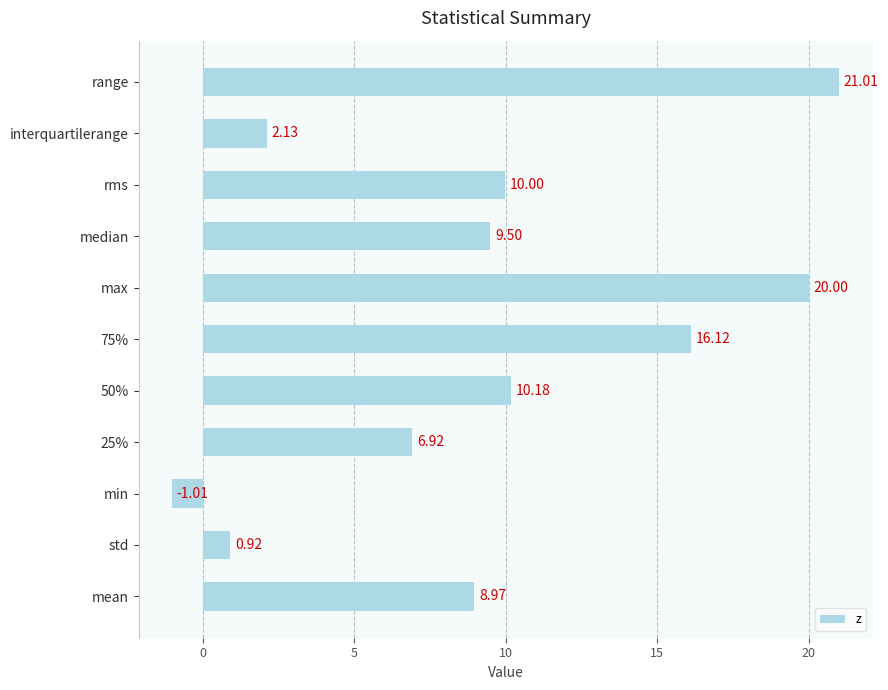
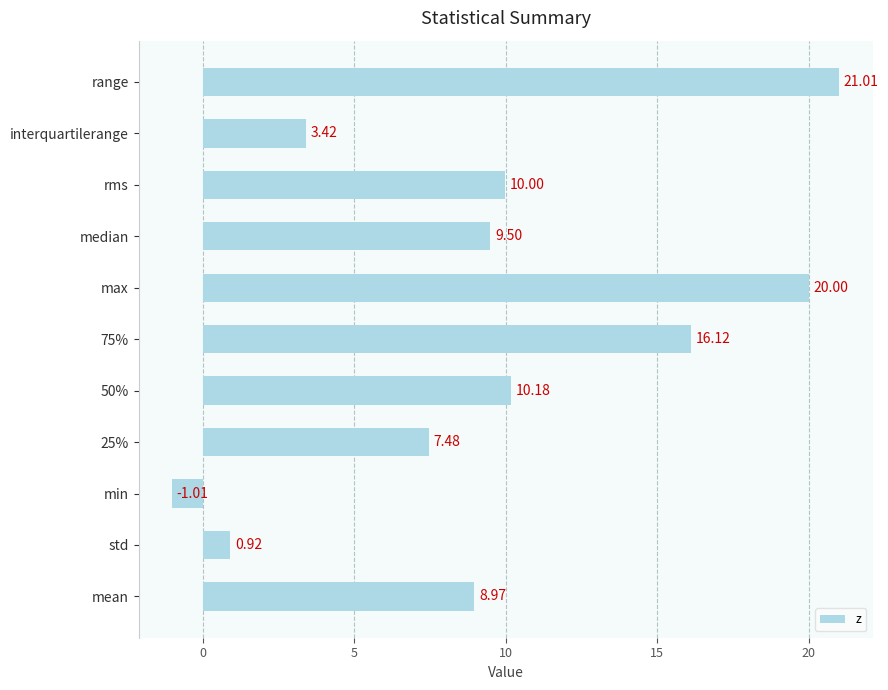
  {
    "range": 21.01,
-   "interquartilerange": 2.13,
+   "interquartilerange": 3.42,
    "rms": 10.00,
    "median": 9.50,
    "max": 20.00,
    "75%": 16.12,
    "50%": 10.18,
-   "25%": 6.92,
+   "25%": 7.48,
    "min": -1.01,
    "std": 0.92,
    "mean": 8.97
  }
